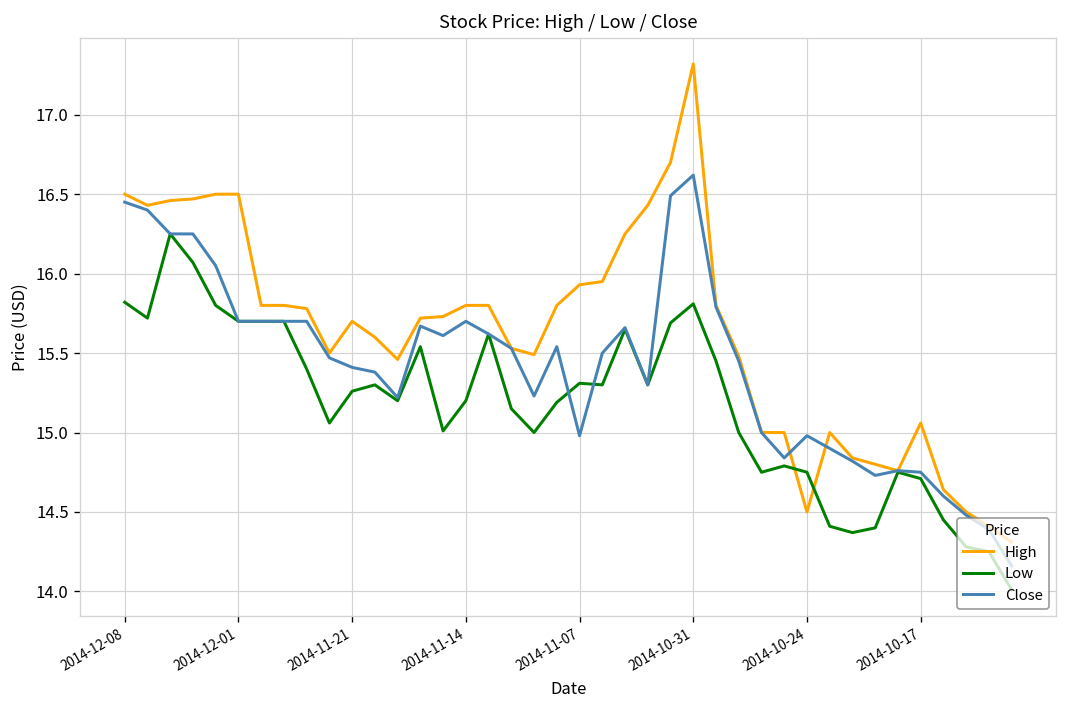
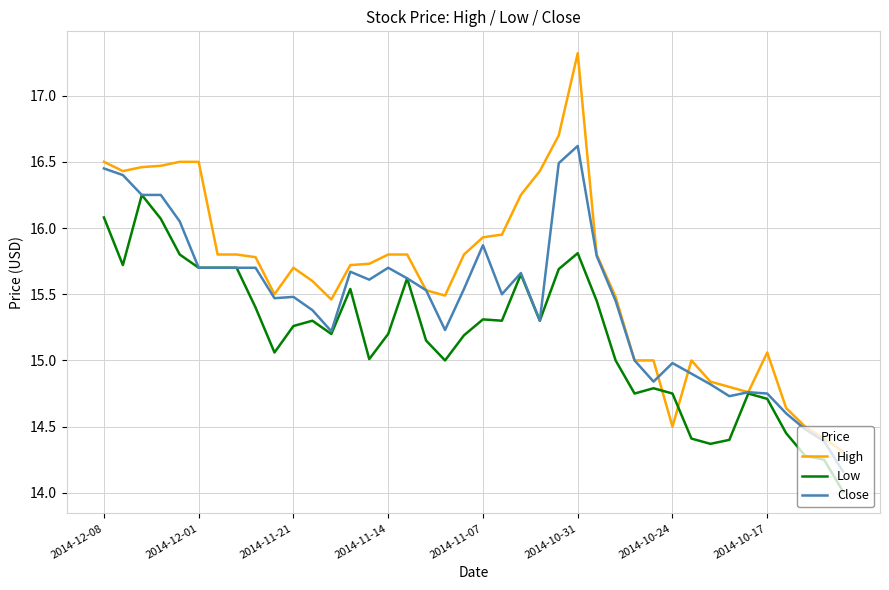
  {
    "High": {
      "2014-12-08": 16.50,
      "2014-12-01": 16.50,
      "2014-11-21": 15.70,
      "2014-11-14": 15.80,
      "2014-11-07": 15.93,
      "2014-10-31": 17.32,
      "2014-10-24": 14.50,
      "2014-10-17": 15.06
    },
    "Low": {
-     "2014-12-08": 15.82,
+     "2014-12-08": 16.08,
      "2014-11-21": 15.26,
      "2014-11-14": 15.20,
      "2014-11-07": 15.31,
      "2014-10-31": 15.81,
      "2014-10-24": 14.75,
      "2014-10-17": 14.71
    },
    "Close": {
      "2014-12-08": 16.45,
-     "2014-11-21": 15.41,
+     "2014-11-21": 15.48,
      "2014-11-14": 15.70,
-     "2014-11-07": 14.98,
+     "2014-11-07": 15.87,
      "2014-10-31": 16.62,
      "2014-10-24": 14.98,
      "2014-10-17": 14.75
    }
  }
